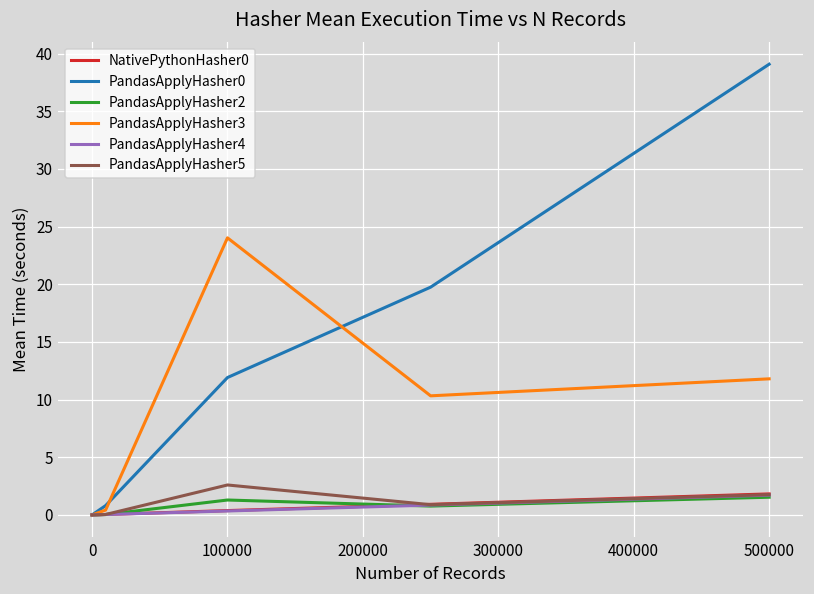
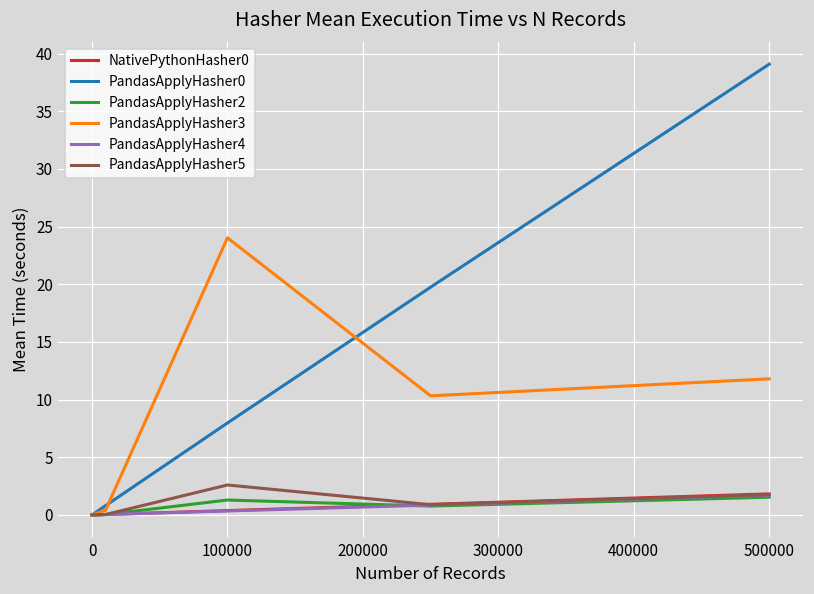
  {
    "PandasApplyHasher0": {
-     "100000": 11.9,
+     "100000": 8.0,
      "500000": 39.1
    },
    "PandasApplyHasher2": {
      "100000": 1.3
    },
    "PandasApplyHasher3": {
      "100000": 24.0,
      "500000": 11.8
    },
    "PandasApplyHasher5": {
      "100000": 2.6
    }
  }
